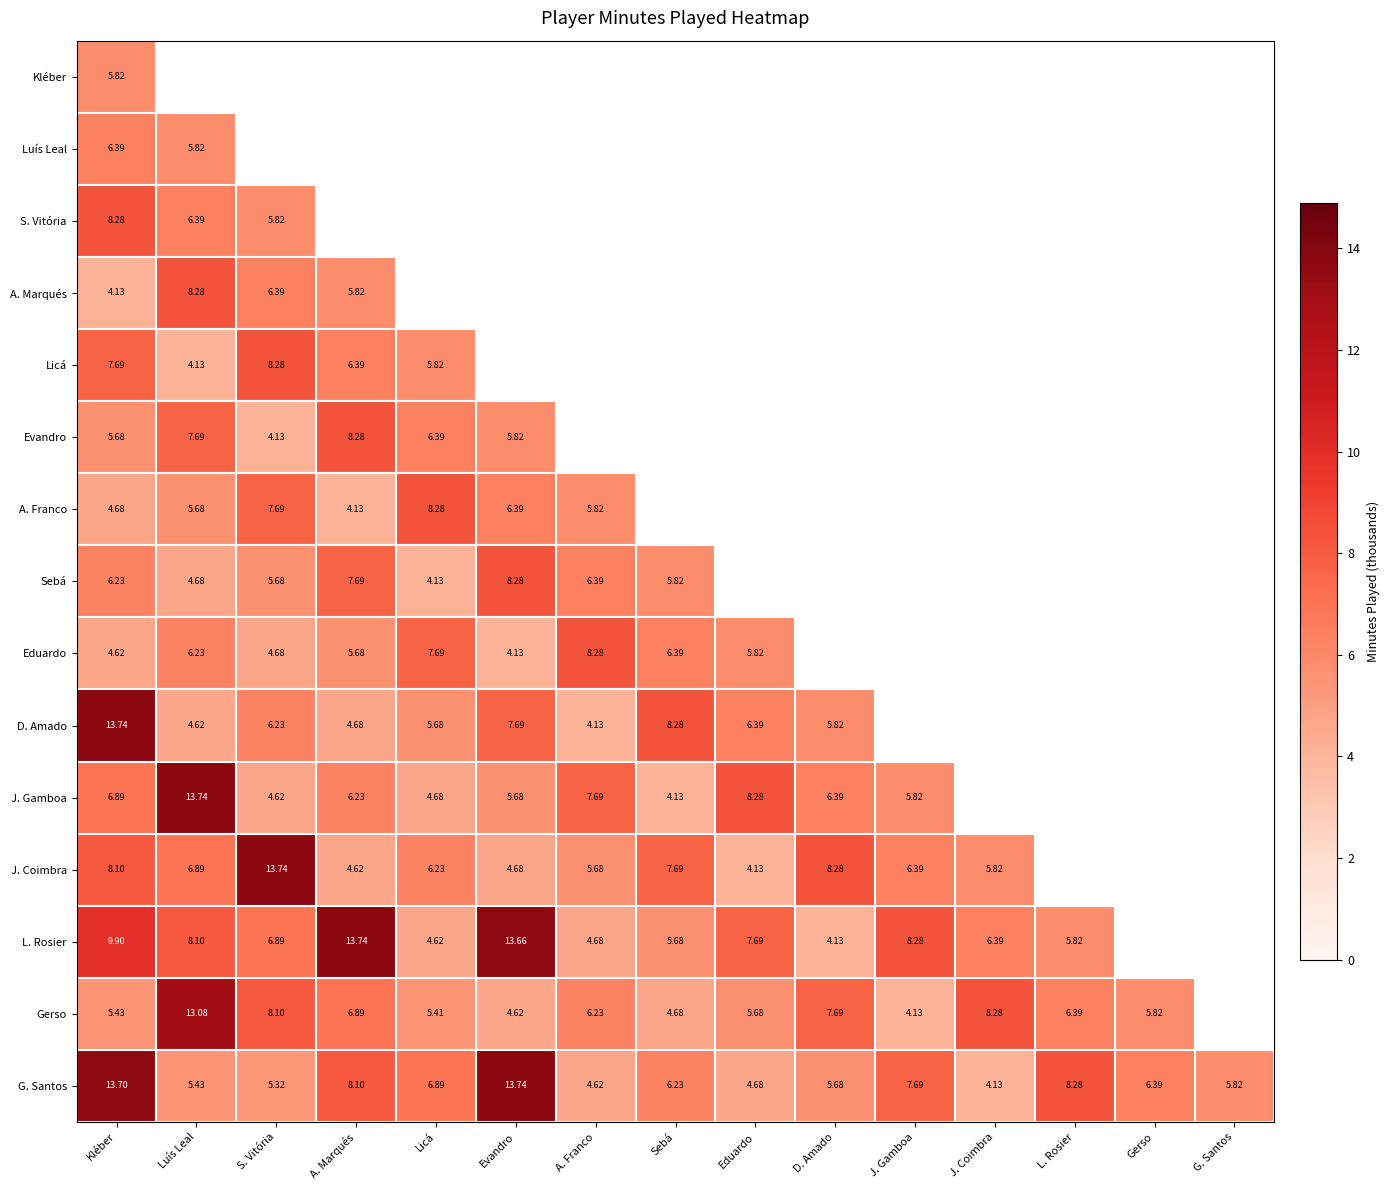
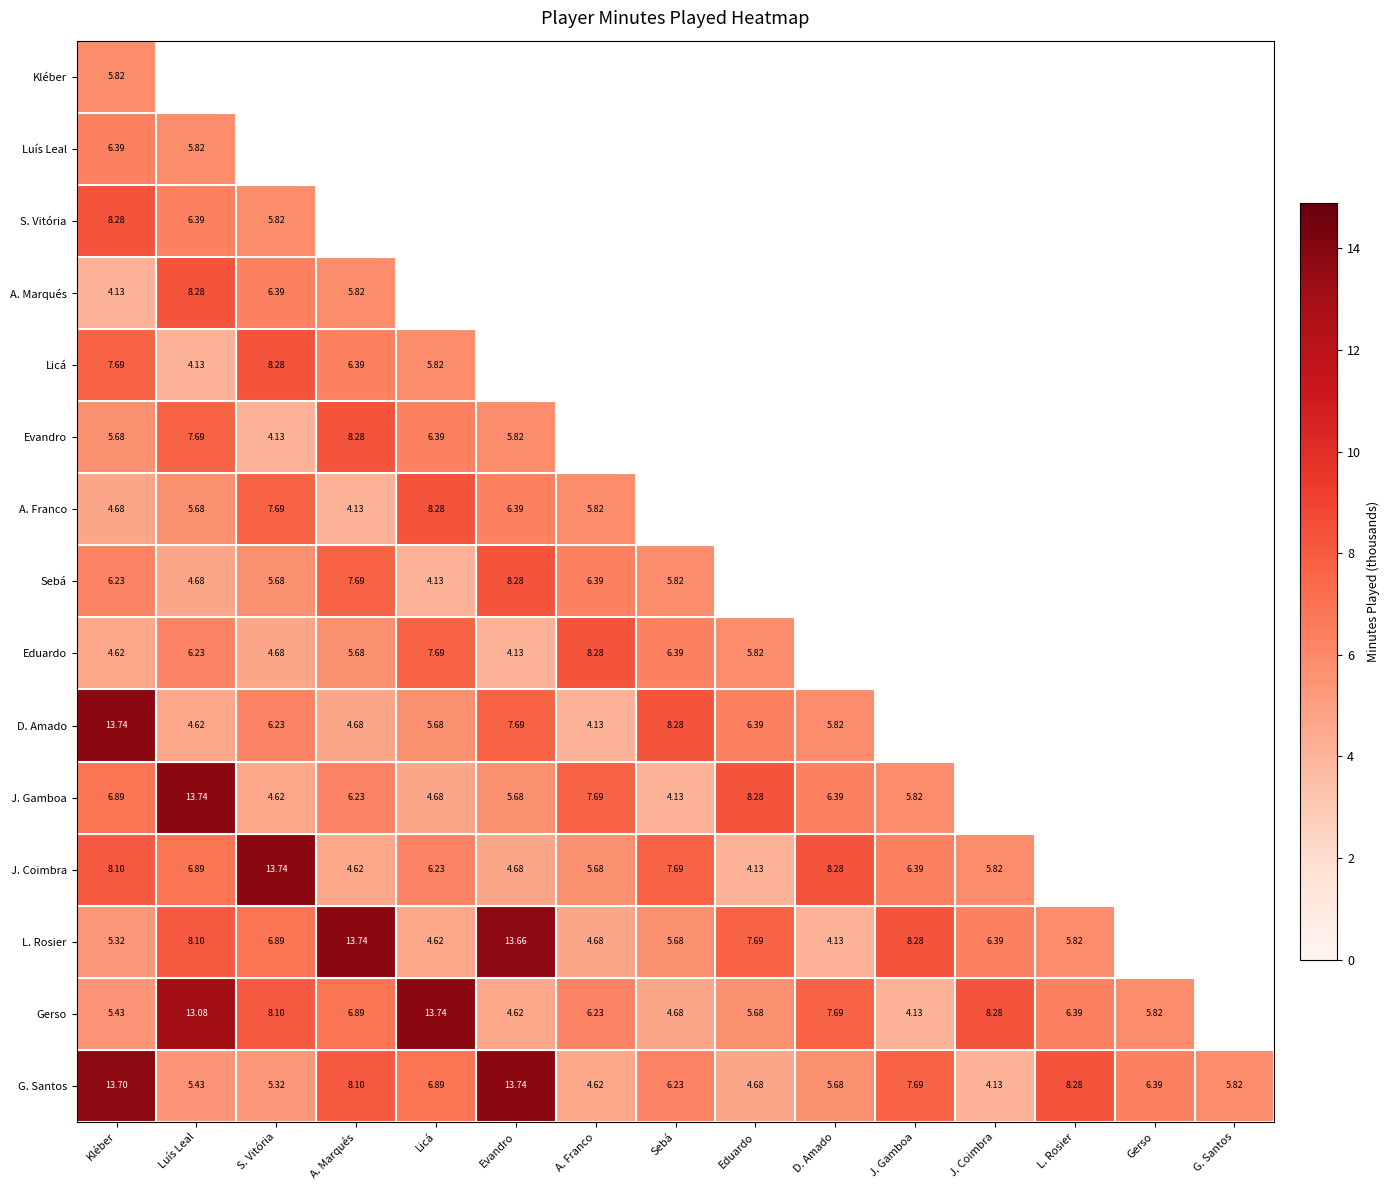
  {
    "Kléber": {
      "Kléber": 5.82
    },
    "Luís Leal": {
      "Kléber": 6.39,
      "Luís Leal": 5.82
    },
    "S. Vitória": {
      "Kléber": 8.28,
      "Luís Leal": 6.39,
      "S. Vitória": 5.82
    },
    "A. Marqués": {
      "Kléber": 4.13,
      "Luís Leal": 8.28,
      "S. Vitória": 6.39,
      "A. Marqués": 5.82
    },
    "Licá": {
      "Kléber": 7.69,
      "Luís Leal": 4.13,
      "S. Vitória": 8.28,
      "A. Marqués": 6.39,
      "Licá": 5.82
    },
    "Evandro": {
      "Kléber": 5.68,
      "Luís Leal": 7.69,
      "S. Vitória": 4.13,
      "A. Marqués": 8.28,
      "Licá": 6.39,
      "Evandro": 5.82
    },
    "A. Franco": {
      "Kléber": 4.68,
      "Luís Leal": 5.68,
      "S. Vitória": 7.69,
      "A. Marqués": 4.13,
      "Licá": 8.28,
      "Evandro": 6.39,
      "A. Franco": 5.82
    },
    "Sebá": {
      "Kléber": 6.23,
      "Luís Leal": 4.68,
      "S. Vitória": 5.68,
      "A. Marqués": 7.69,
      "Licá": 4.13,
      "Evandro": 8.28,
      "A. Franco": 6.39,
      "Sebá": 5.82
    },
    "Eduardo": {
      "Kléber": 4.62,
      "Luís Leal": 6.23,
      "S. Vitória": 4.68,
      "A. Marqués": 5.68,
      "Licá": 7.69,
      "Evandro": 4.13,
      "A. Franco": 8.28,
      "Sebá": 6.39,
      "Eduardo": 5.82
    },
    "D. Amado": {
      "Kléber": 13.74,
      "Luís Leal": 4.62,
      "S. Vitória": 6.23,
      "A. Marqués": 4.68,
      "Licá": 5.68,
      "Evandro": 7.69,
      "A. Franco": 4.13,
      "Sebá": 8.28,
      "Eduardo": 6.39,
      "D. Amado": 5.82
    },
    "J. Gamboa": {
      "Kléber": 6.89,
      "Luís Leal": 13.74,
      "S. Vitória": 4.62,
      "A. Marqués": 6.23,
      "Licá": 4.68,
      "Evandro": 5.68,
      "A. Franco": 7.69,
      "Sebá": 4.13,
      "Eduardo": 8.28,
      "D. Amado": 6.39,
      "J. Gamboa": 5.82
    },
    "J. Coimbra": {
      "Kléber": 8.10,
      "Luís Leal": 6.89,
      "S. Vitória": 13.74,
      "A. Marqués": 4.62,
      "Licá": 6.23,
      "Evandro": 4.68,
      "A. Franco": 5.68,
      "Sebá": 7.69,
      "Eduardo": 4.13,
      "D. Amado": 8.28,
      "J. Gamboa": 6.39,
      "J. Coimbra": 5.82
    },
    "L. Rosier": {
-     "Kléber": 9.90,
+     "Kléber": 5.32,
      "Luís Leal": 8.10,
      "S. Vitória": 6.89,
      "A. Marqués": 13.74,
      "Licá": 4.62,
      "Evandro": 13.66,
      "A. Franco": 4.68,
      "Sebá": 5.68,
      "Eduardo": 7.69,
      "D. Amado": 4.13,
      "J. Gamboa": 8.28,
      "J. Coimbra": 6.39,
      "L. Rosier": 5.82
    },
    "Gerso": {
      "Kléber": 5.43,
      "Luís Leal": 13.08,
      "S. Vitória": 8.10,
      "A. Marqués": 6.89,
-     "Licá": 5.41,
+     "Licá": 13.74,
      "Evandro": 4.62,
      "A. Franco": 6.23,
      "Sebá": 4.68,
      "Eduardo": 5.68,
      "D. Amado": 7.69,
      "J. Gamboa": 4.13,
      "J. Coimbra": 8.28,
      "L. Rosier": 6.39,
      "Gerso": 5.82
    },
    "G. Santos": {
      "Kléber": 13.70,
      "Luís Leal": 5.43,
      "S. Vitória": 5.32,
      "A. Marqués": 8.10,
      "Licá": 6.89,
      "Evandro": 13.74,
      "A. Franco": 4.62,
      "Sebá": 6.23,
      "Eduardo": 4.68,
      "D. Amado": 5.68,
      "J. Gamboa": 7.69,
      "J. Coimbra": 4.13,
      "L. Rosier": 8.28,
      "Gerso": 6.39,
      "G. Santos": 5.82
    }
  }
